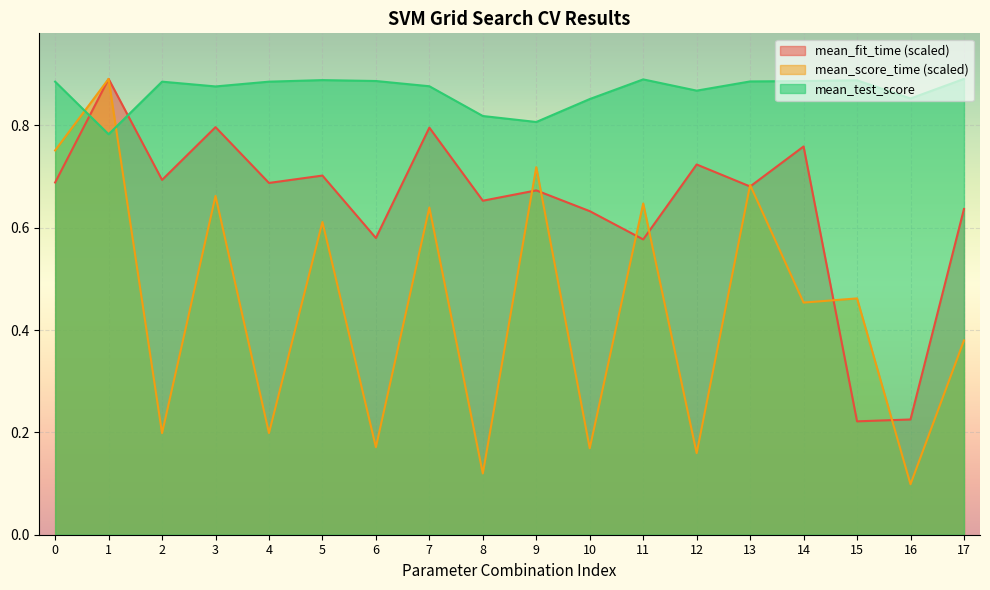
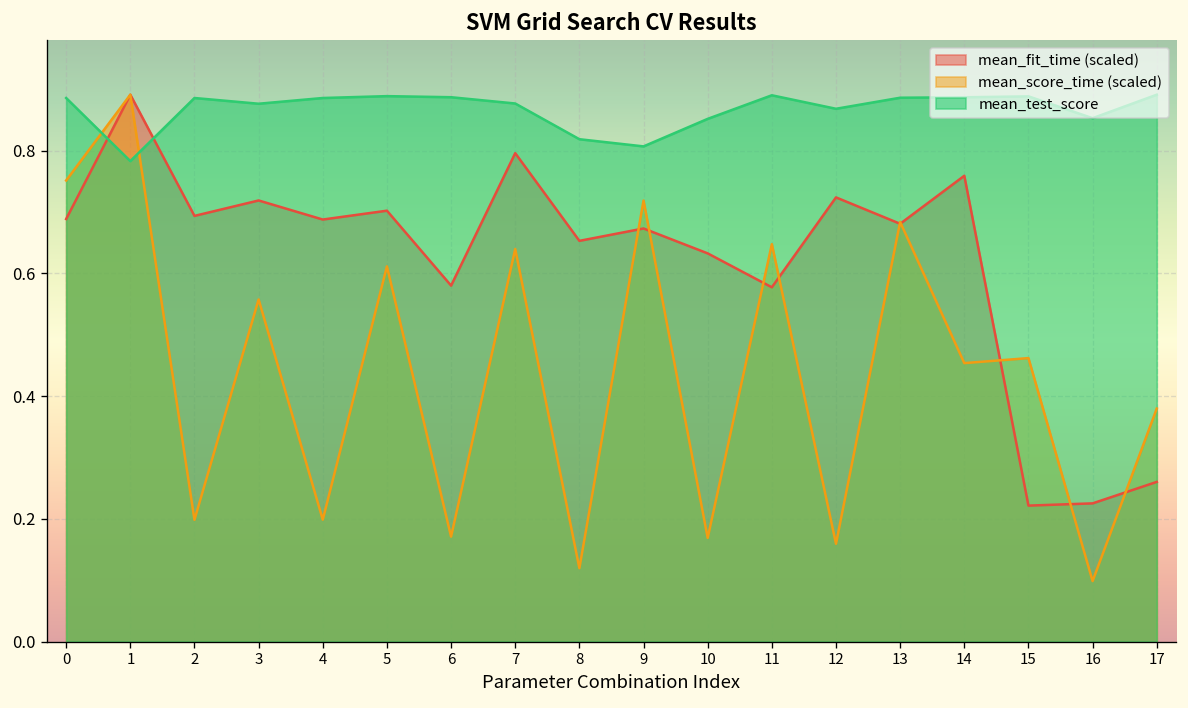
  {
    "mean_fit_time (scaled)": {
      "0": 0.69,
      "2": 0.69,
-     "3": 0.80,
+     "3": 0.72,
      "4": 0.69,
      "5": 0.70,
      "6": 0.58,
      "7": 0.80,
      "8": 0.65,
      "9": 0.67,
      "10": 0.63,
      "11": 0.58,
      "12": 0.72,
      "14": 0.76,
      "15": 0.22,
      "16": 0.23,
-     "17": 0.64
+     "17": 0.26
    },
    "mean_score_time (scaled)": {
      "0": 0.75,
      "2": 0.20,
-     "3": 0.66,
+     "3": 0.56,
      "4": 0.20,
      "5": 0.61,
      "6": 0.17,
      "7": 0.64,
      "8": 0.12,
      "9": 0.72,
      "10": 0.17,
      "11": 0.65,
      "12": 0.16,
      "14": 0.45,
      "15": 0.46,
      "16": 0.10,
      "17": 0.38
    },
    "mean_test_score": {
      "0": 0.89,
      "1": 0.78,
      "2": 0.89,
      "3": 0.88,
      "4": 0.89,
      "5": 0.89,
      "6": 0.89,
      "7": 0.88,
      "8": 0.82,
      "9": 0.81,
      "10": 0.85,
      "11": 0.89,
      "12": 0.87,
      "13": 0.89
    }
  }
